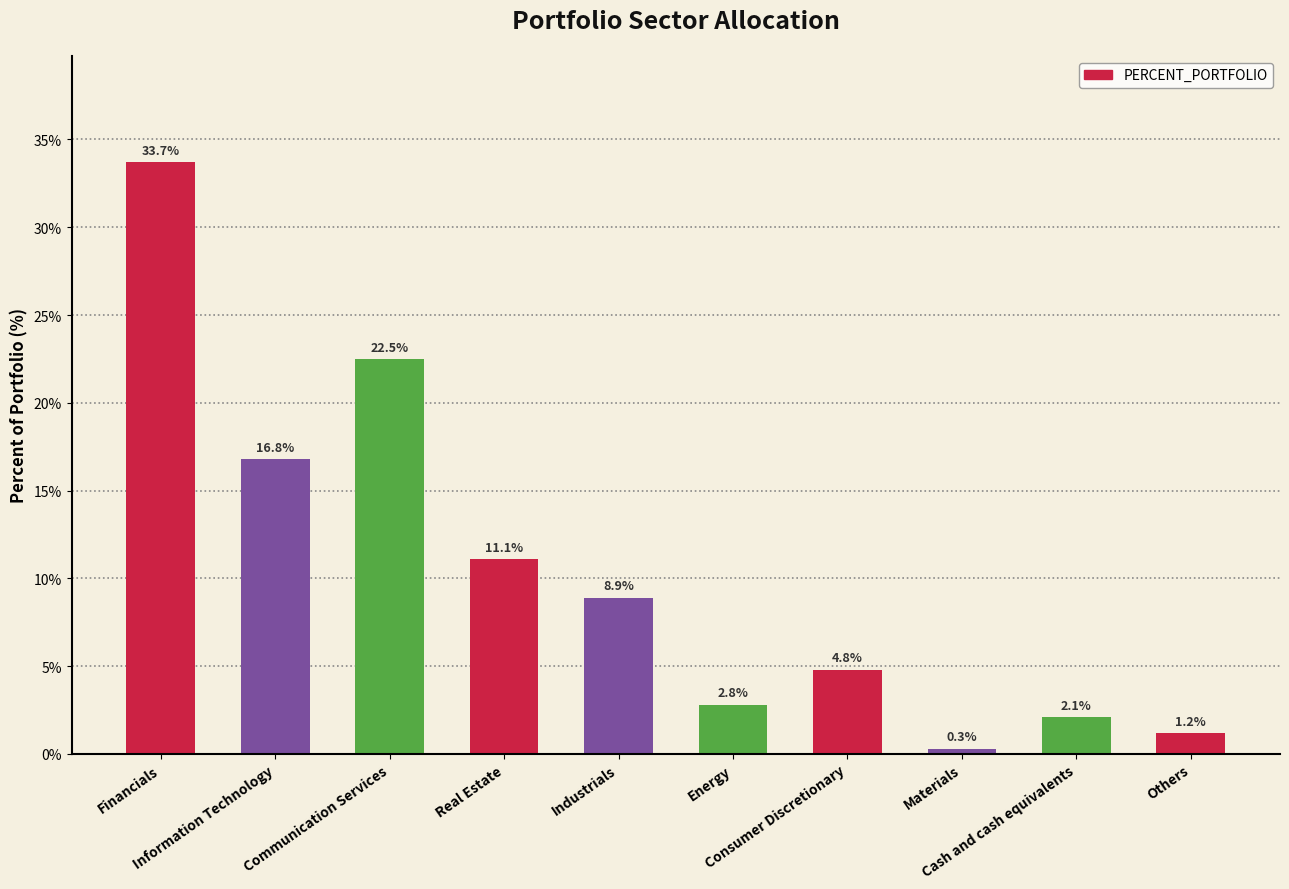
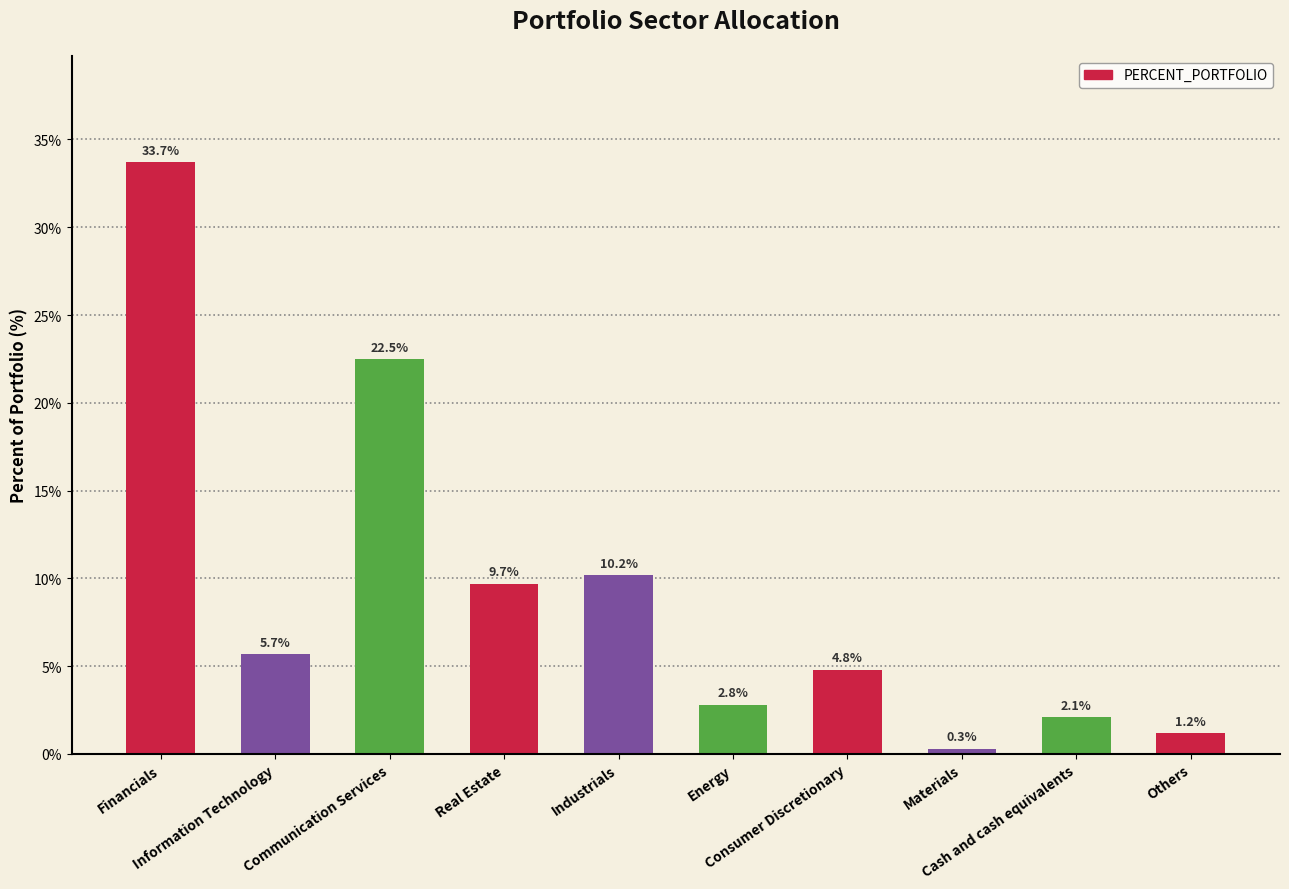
  {
    "Financials": "33.7%",
-   "Information Technology": "16.8%",
+   "Information Technology": "5.7%",
    "Communication Services": "22.5%",
-   "Real Estate": "11.1%",
-   "Industrials": "8.9%",
+   "Real Estate": "9.7%",
+   "Industrials": "10.2%",
    "Energy": "2.8%",
    "Consumer Discretionary": "4.8%",
    "Materials": "0.3%",
    "Cash and cash equivalents": "2.1%",
    "Others": "1.2%"
  }
